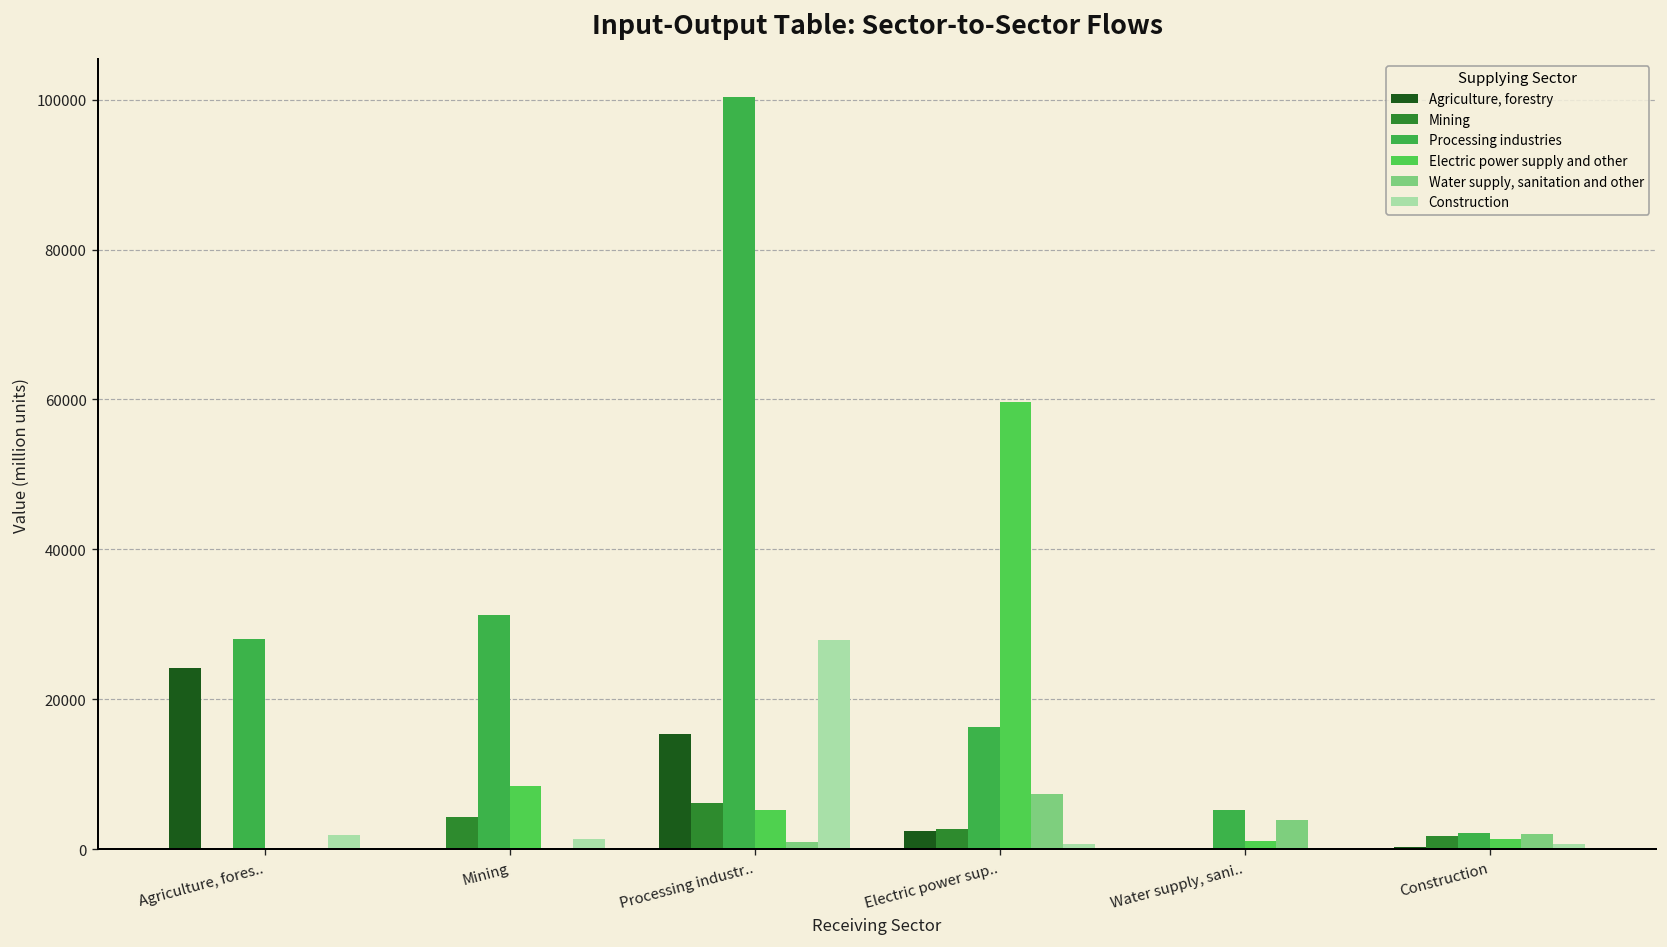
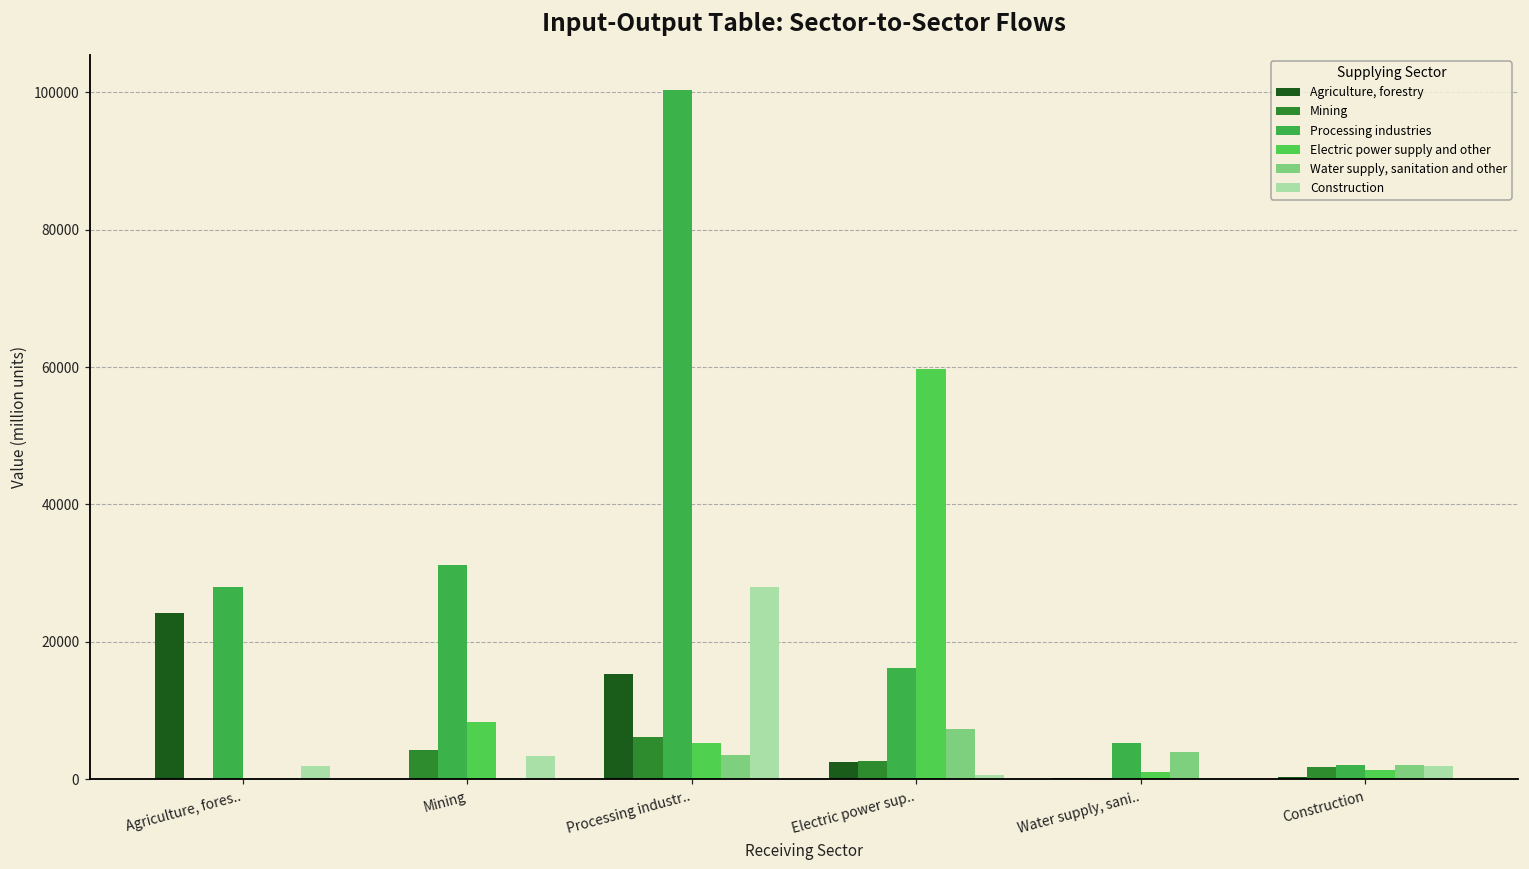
  {
    "Water supply, sanitation and other": {
-     "Processing industr..": 1000,
+     "Processing industr..": 4000,
      "Electric power sup..": 7000,
      "Water supply, sani..": 4000,
      "Construction": 2000
    },
    "Construction": {
      "Agriculture, fores..": 2000,
-     "Mining": 1000,
+     "Mining": 3000,
      "Processing industr..": 28000,
      "Electric power sup..": 1000,
-     "Construction": 1000
+     "Construction": 2000
    }
  }
